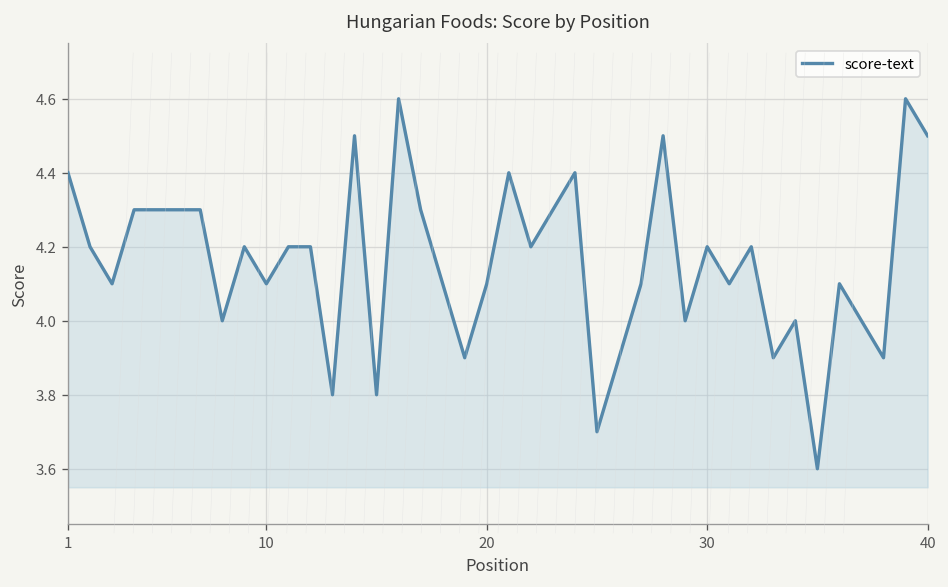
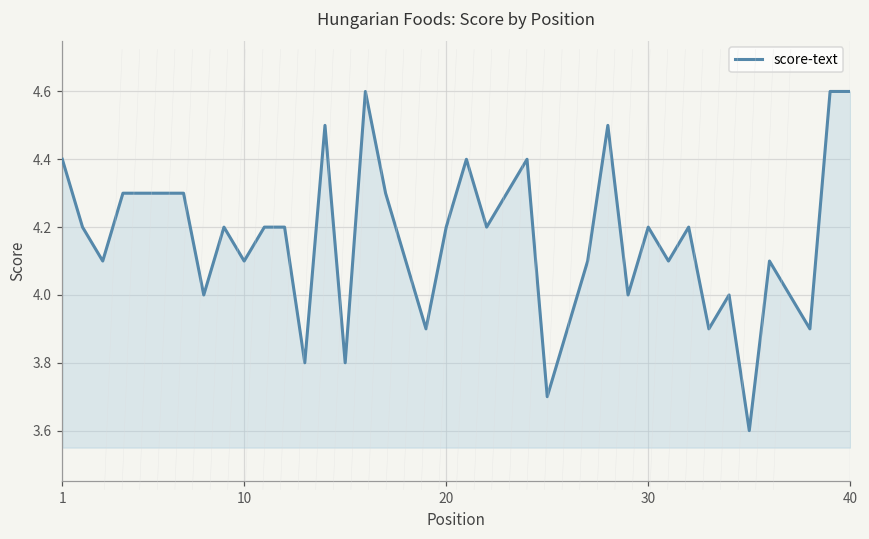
  {
    "1": 4.4,
    "10": 4.1,
-   "20": 4.1,
+   "20": 4.2,
    "30": 4.2,
-   "40": 4.5
+   "40": 4.6
  }
